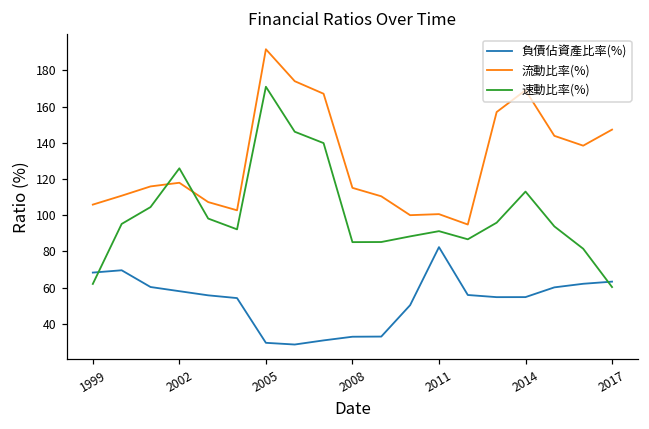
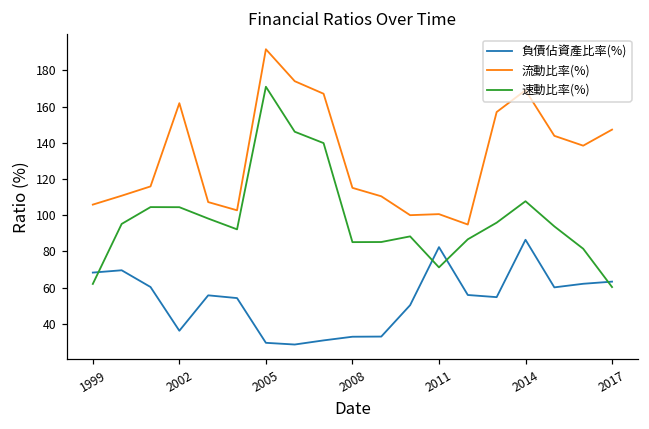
  {
    "負債佔資產比率(%)": {
      "1999": 68,
-     "2002": 58,
+     "2002": 36,
      "2005": 30,
      "2008": 33,
      "2011": 82,
-     "2014": 55,
+     "2014": 86,
      "2017": 63
    },
    "流動比率(%)": {
      "1999": 106,
-     "2002": 118,
+     "2002": 162,
      "2005": 192,
      "2008": 115,
      "2011": 101,
      "2017": 147
    },
    "速動比率(%)": {
      "1999": 62,
-     "2002": 126,
+     "2002": 104,
      "2005": 171,
      "2008": 85,
-     "2011": 91,
-     "2014": 113,
+     "2011": 71,
+     "2014": 108,
      "2017": 60
    }
  }
